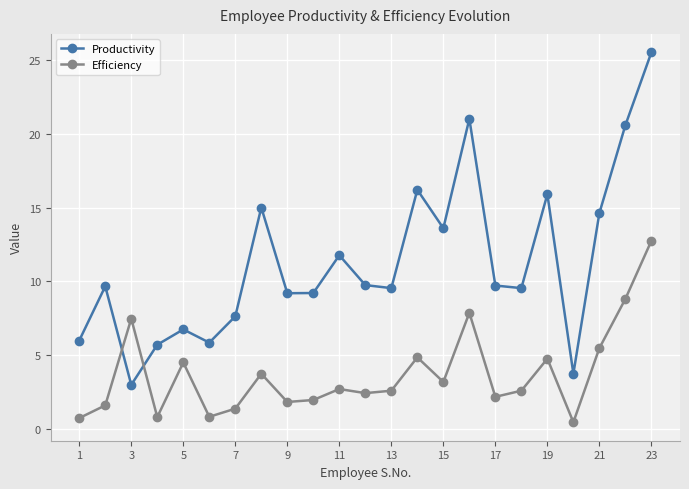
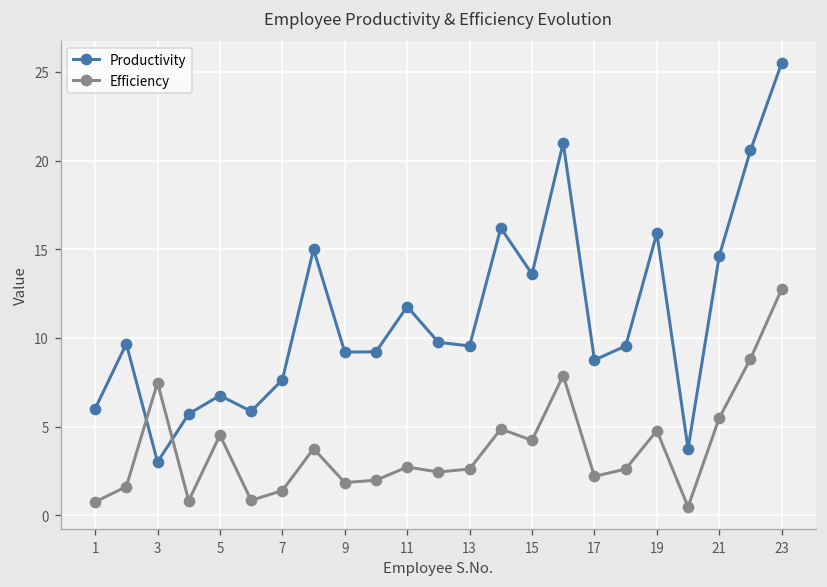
  {
    "Productivity": {
      "1": 6.0,
      "3": 3.0,
      "5": 6.8,
      "7": 7.6,
      "9": 9.2,
      "11": 11.8,
      "13": 9.5,
      "15": 13.6,
-     "17": 9.7,
+     "17": 8.8,
      "19": 15.9,
      "21": 14.6,
      "23": 25.5
    },
    "Efficiency": {
      "1": 0.8,
      "3": 7.5,
      "5": 4.5,
      "7": 1.4,
      "9": 1.8,
      "11": 2.7,
      "13": 2.6,
-     "15": 3.2,
+     "15": 4.2,
      "17": 2.2,
      "19": 4.8,
      "21": 5.5,
      "23": 12.8
    }
  }
